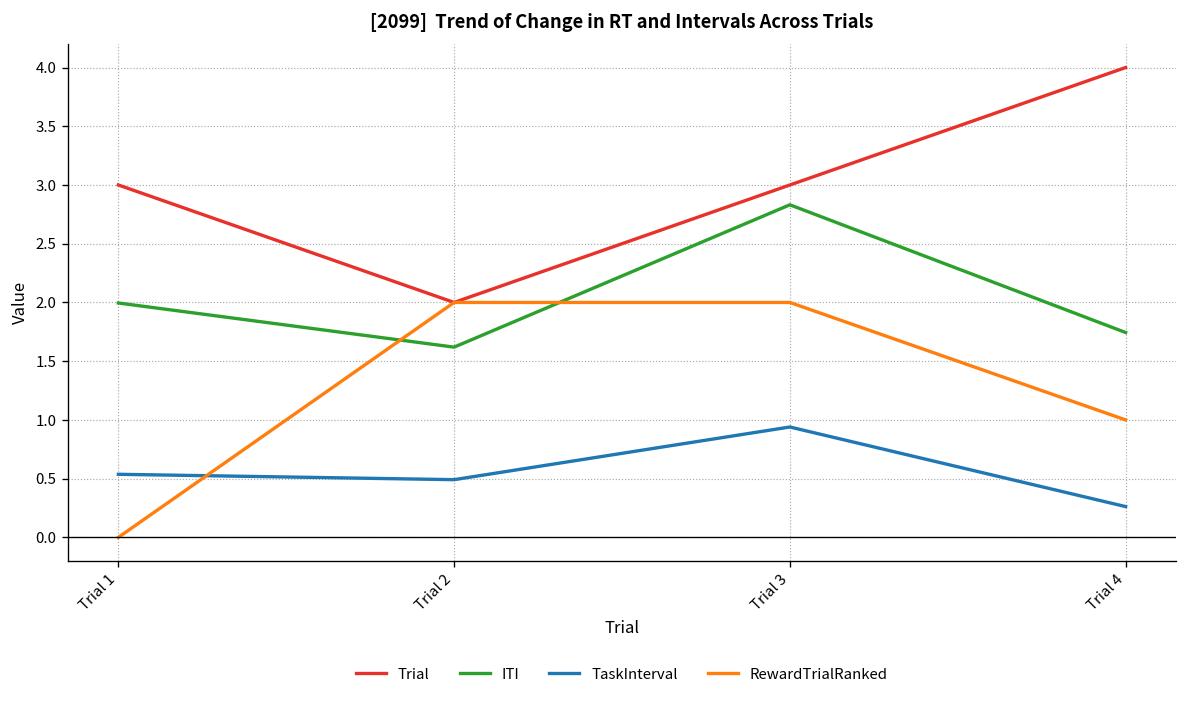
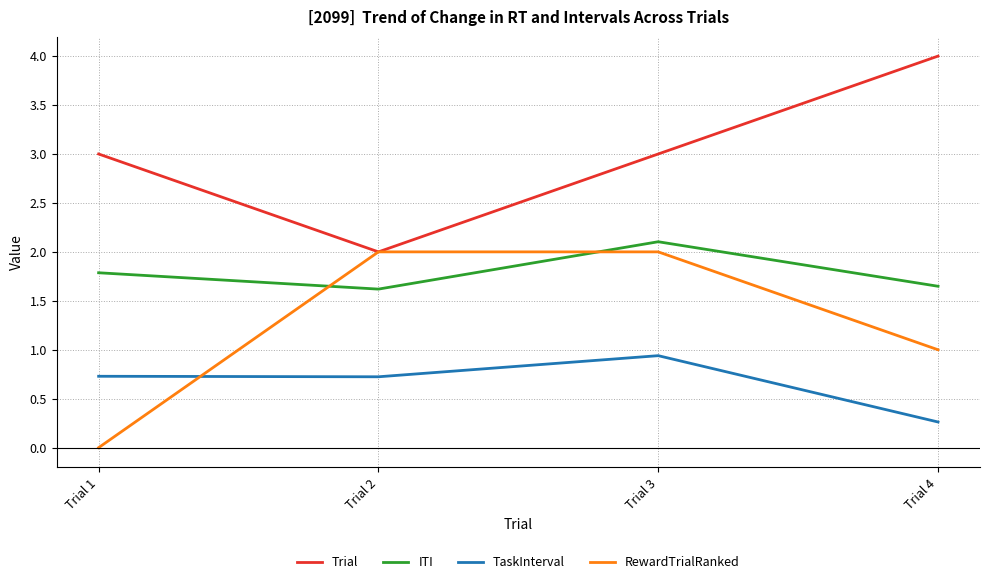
  {
    "Trial": {
      "Trial 1": 3.0,
      "Trial 3": 3.0,
      "Trial 4": 4.0
    },
    "ITI": {
-     "Trial 1": 2.0,
+     "Trial 1": 1.8,
      "Trial 2": 1.6,
-     "Trial 3": 2.8,
-     "Trial 4": 1.7
+     "Trial 3": 2.1,
+     "Trial 4": 1.6
    },
    "TaskInterval": {
-     "Trial 1": 0.5,
-     "Trial 2": 0.5,
+     "Trial 1": 0.7,
+     "Trial 2": 0.7,
      "Trial 3": 0.9,
      "Trial 4": 0.3
    },
    "RewardTrialRanked": {
      "Trial 1": 0.0,
      "Trial 3": 2.0,
      "Trial 4": 1.0
    }
  }
